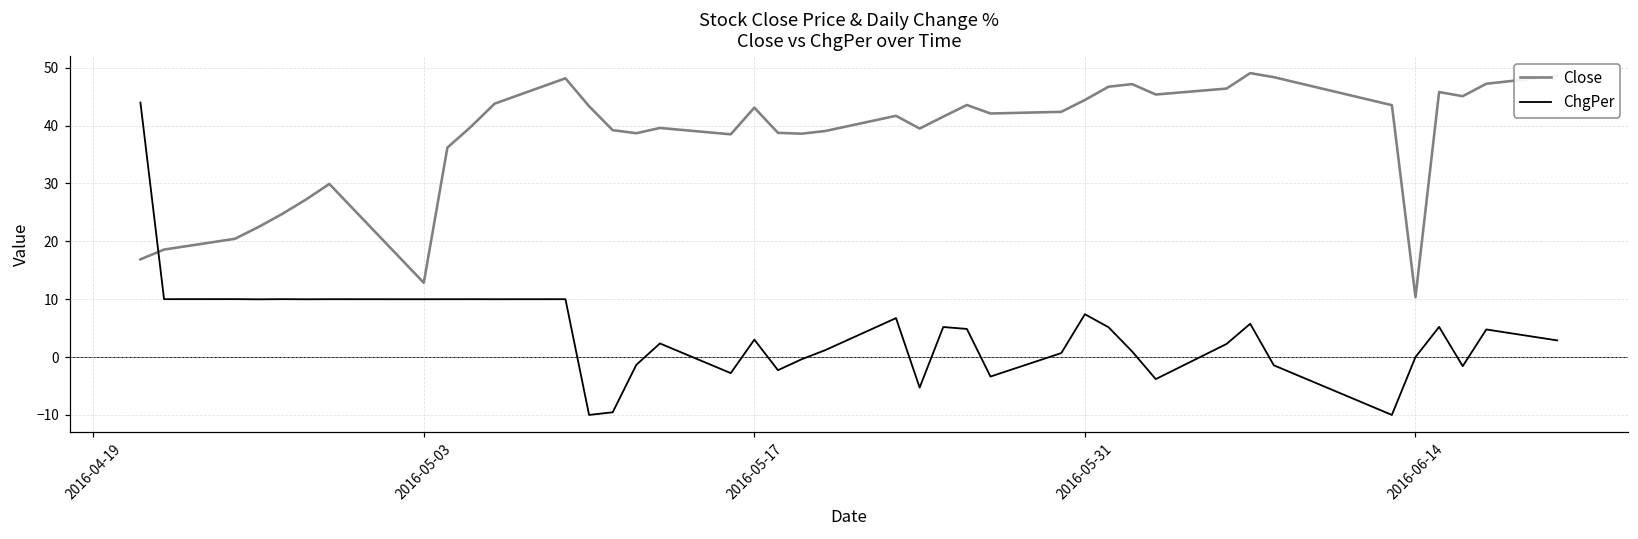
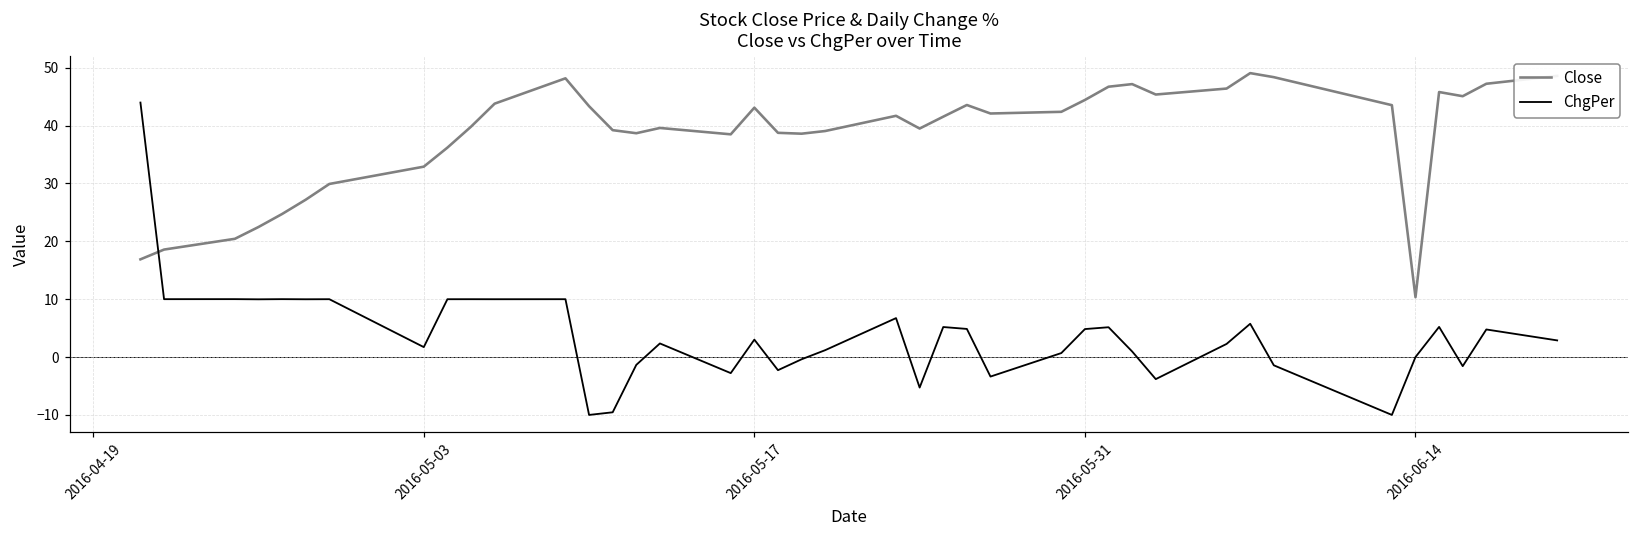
  {
    "Close": {
-     "2016-05-03": 13,
+     "2016-05-03": 33,
      "2016-05-17": 43,
      "2016-05-31": 44,
      "2016-06-14": 10
    },
    "ChgPer": {
-     "2016-05-03": 10,
+     "2016-05-03": 2,
      "2016-05-17": 3,
-     "2016-05-31": 7,
+     "2016-05-31": 5,
      "2016-06-14": 0
    }
  }
